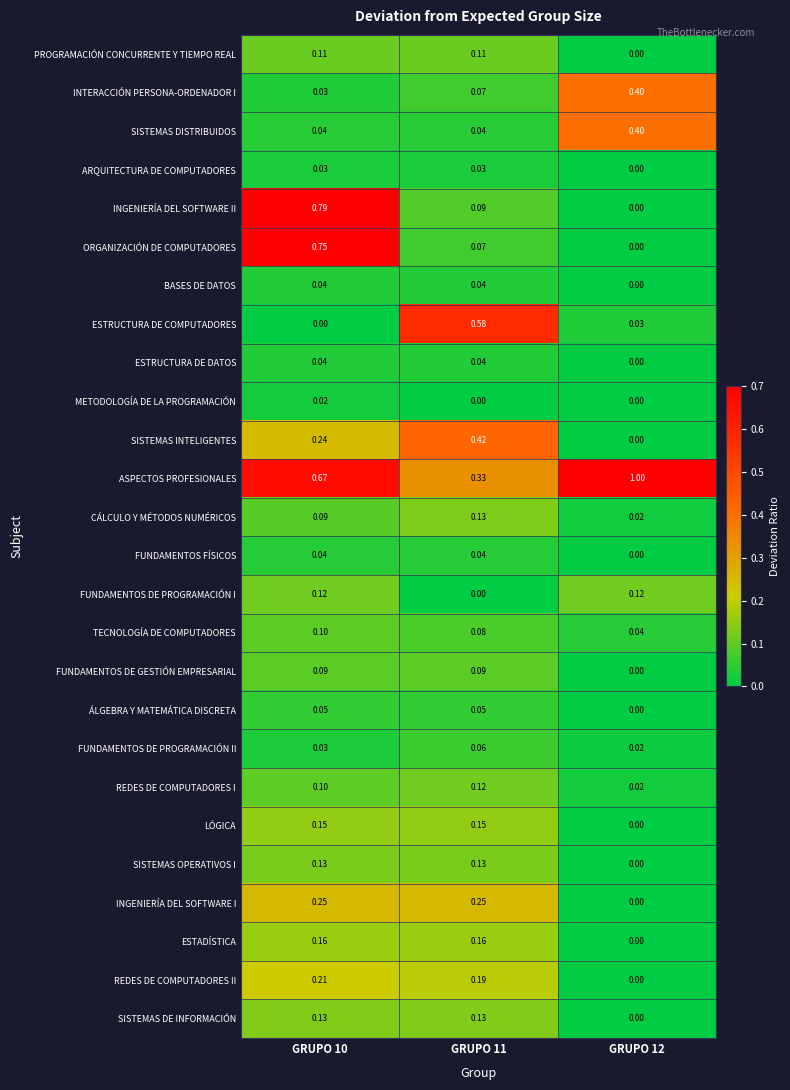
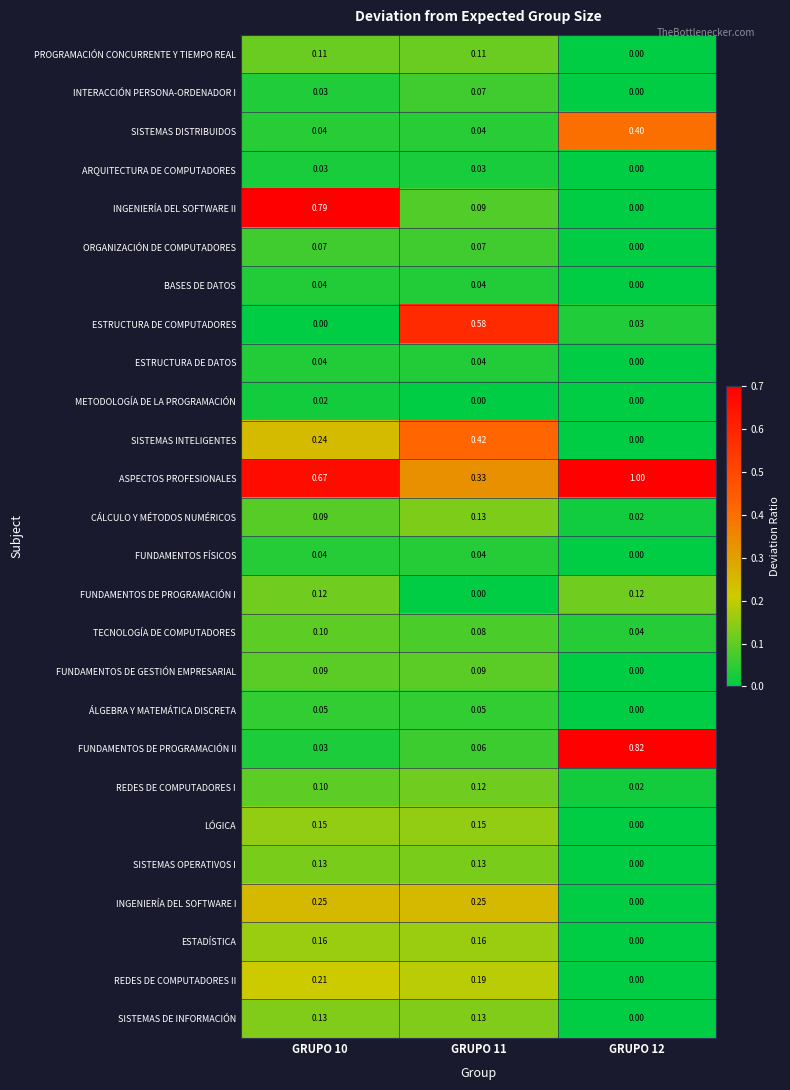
  {
    "PROGRAMACIÓN CONCURRENTE Y TIEMPO REAL": {
      "GRUPO 10": 0.11,
      "GRUPO 11": 0.11,
      "GRUPO 12": 0.00
    },
    "INTERACCIÓN PERSONA-ORDENADOR I": {
      "GRUPO 10": 0.03,
      "GRUPO 11": 0.07,
-     "GRUPO 12": 0.40
+     "GRUPO 12": 0.00
    },
    "SISTEMAS DISTRIBUIDOS": {
      "GRUPO 10": 0.04,
      "GRUPO 11": 0.04,
      "GRUPO 12": 0.40
    },
    "ARQUITECTURA DE COMPUTADORES": {
      "GRUPO 10": 0.03,
      "GRUPO 11": 0.03,
      "GRUPO 12": 0.00
    },
    "INGENIERÍA DEL SOFTWARE II": {
      "GRUPO 10": 0.79,
      "GRUPO 11": 0.09,
      "GRUPO 12": 0.00
    },
    "ORGANIZACIÓN DE COMPUTADORES": {
-     "GRUPO 10": 0.75,
+     "GRUPO 10": 0.07,
      "GRUPO 11": 0.07,
      "GRUPO 12": 0.00
    },
    "BASES DE DATOS": {
      "GRUPO 10": 0.04,
      "GRUPO 11": 0.04,
      "GRUPO 12": 0.00
    },
    "ESTRUCTURA DE COMPUTADORES": {
      "GRUPO 10": 0.00,
      "GRUPO 11": 0.58,
      "GRUPO 12": 0.03
    },
    "ESTRUCTURA DE DATOS": {
      "GRUPO 10": 0.04,
      "GRUPO 11": 0.04,
      "GRUPO 12": 0.00
    },
    "METODOLOGÍA DE LA PROGRAMACIÓN": {
      "GRUPO 10": 0.02,
      "GRUPO 11": 0.00,
      "GRUPO 12": 0.00
    },
    "SISTEMAS INTELIGENTES": {
      "GRUPO 10": 0.24,
      "GRUPO 11": 0.42,
      "GRUPO 12": 0.00
    },
    "ASPECTOS PROFESIONALES": {
      "GRUPO 10": 0.67,
      "GRUPO 11": 0.33,
      "GRUPO 12": 1.00
    },
    "CÁLCULO Y MÉTODOS NUMÉRICOS": {
      "GRUPO 10": 0.09,
      "GRUPO 11": 0.13,
      "GRUPO 12": 0.02
    },
    "FUNDAMENTOS FÍSICOS": {
      "GRUPO 10": 0.04,
      "GRUPO 11": 0.04,
      "GRUPO 12": 0.00
    },
    "FUNDAMENTOS DE PROGRAMACIÓN I": {
      "GRUPO 10": 0.12,
      "GRUPO 11": 0.00,
      "GRUPO 12": 0.12
    },
    "TECNOLOGÍA DE COMPUTADORES": {
      "GRUPO 10": 0.10,
      "GRUPO 11": 0.08,
      "GRUPO 12": 0.04
    },
    "FUNDAMENTOS DE GESTIÓN EMPRESARIAL": {
      "GRUPO 10": 0.09,
      "GRUPO 11": 0.09,
      "GRUPO 12": 0.00
    },
    "ÁLGEBRA Y MATEMÁTICA DISCRETA": {
      "GRUPO 10": 0.05,
      "GRUPO 11": 0.05,
      "GRUPO 12": 0.00
    },
    "FUNDAMENTOS DE PROGRAMACIÓN II": {
      "GRUPO 10": 0.03,
      "GRUPO 11": 0.06,
-     "GRUPO 12": 0.02
+     "GRUPO 12": 0.82
    },
    "REDES DE COMPUTADORES I": {
      "GRUPO 10": 0.10,
      "GRUPO 11": 0.12,
      "GRUPO 12": 0.02
    },
    "LÓGICA": {
      "GRUPO 10": 0.15,
      "GRUPO 11": 0.15,
      "GRUPO 12": 0.00
    },
    "SISTEMAS OPERATIVOS I": {
      "GRUPO 10": 0.13,
      "GRUPO 11": 0.13,
      "GRUPO 12": 0.00
    },
    "INGENIERÍA DEL SOFTWARE I": {
      "GRUPO 10": 0.25,
      "GRUPO 11": 0.25,
      "GRUPO 12": 0.00
    },
    "ESTADÍSTICA": {
      "GRUPO 10": 0.16,
      "GRUPO 11": 0.16,
      "GRUPO 12": 0.00
    },
    "REDES DE COMPUTADORES II": {
      "GRUPO 10": 0.21,
      "GRUPO 11": 0.19,
      "GRUPO 12": 0.00
    },
    "SISTEMAS DE INFORMACIÓN": {
      "GRUPO 10": 0.13,
      "GRUPO 11": 0.13,
      "GRUPO 12": 0.00
    }
  }
